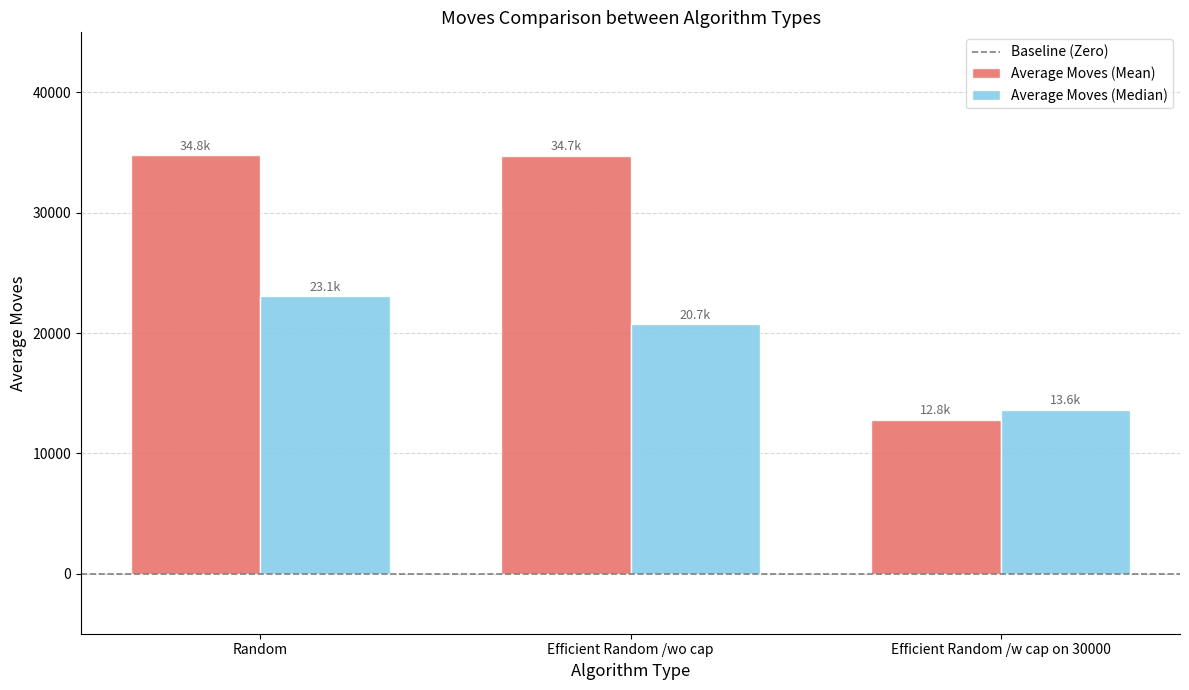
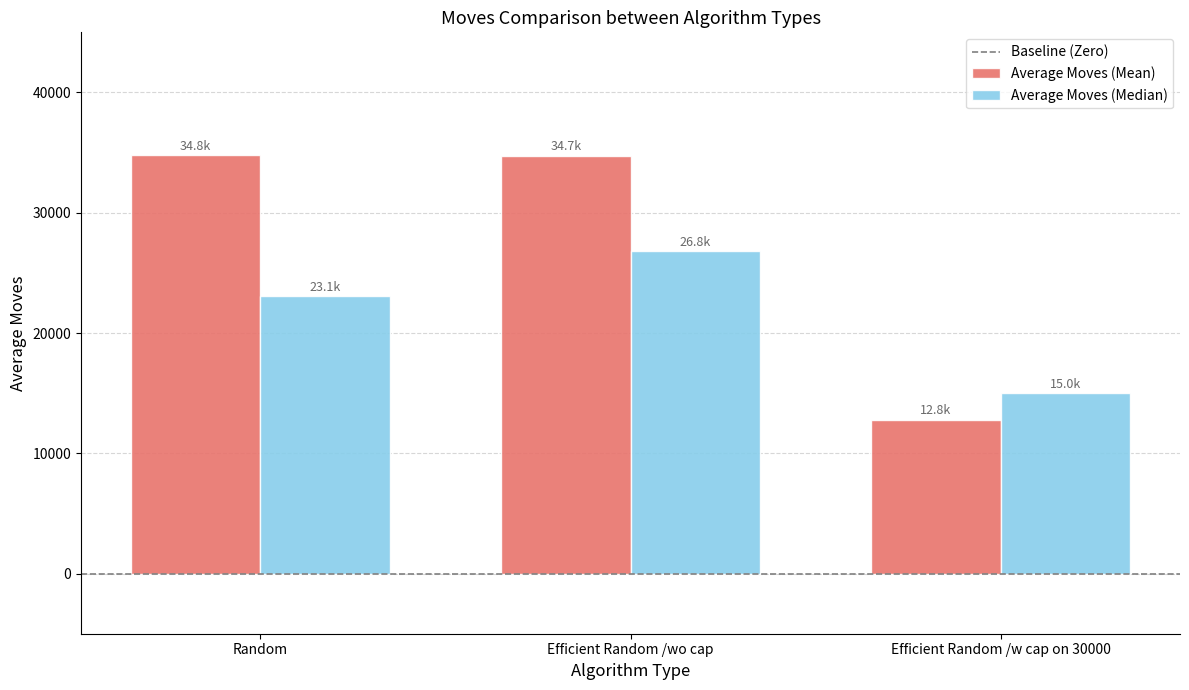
  {
    "Average Moves (Mean)": {
      "Random": "34.8k",
      "Efficient Random /wo cap": "34.7k",
      "Efficient Random /w cap on 30000": "12.8k"
    },
    "Average Moves (Median)": {
      "Random": "23.1k",
-     "Efficient Random /wo cap": "20.7k",
-     "Efficient Random /w cap on 30000": "13.6k"
+     "Efficient Random /wo cap": "26.8k",
+     "Efficient Random /w cap on 30000": "15.0k"
    }
  }
